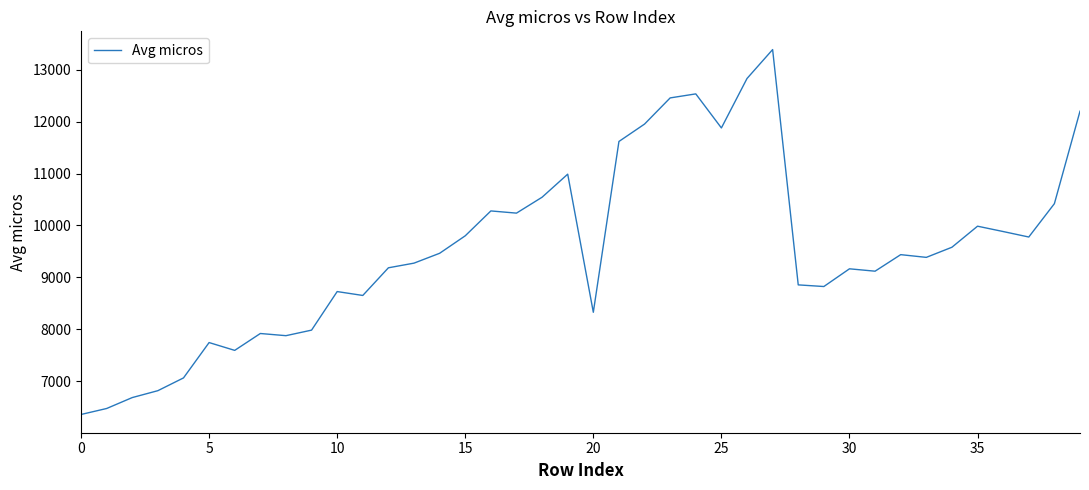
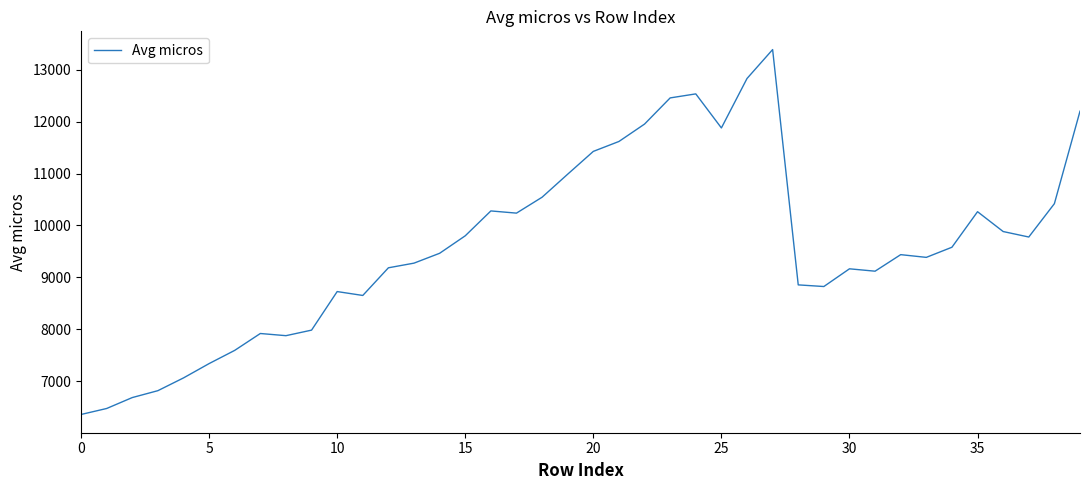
  {
    "0": 6400,
-   "5": 7700,
+   "5": 7300,
    "10": 8700,
    "15": 9800,
-   "20": 8300,
+   "20": 11400,
    "25": 11900,
    "30": 9200,
-   "35": 10000
+   "35": 10300
  }
